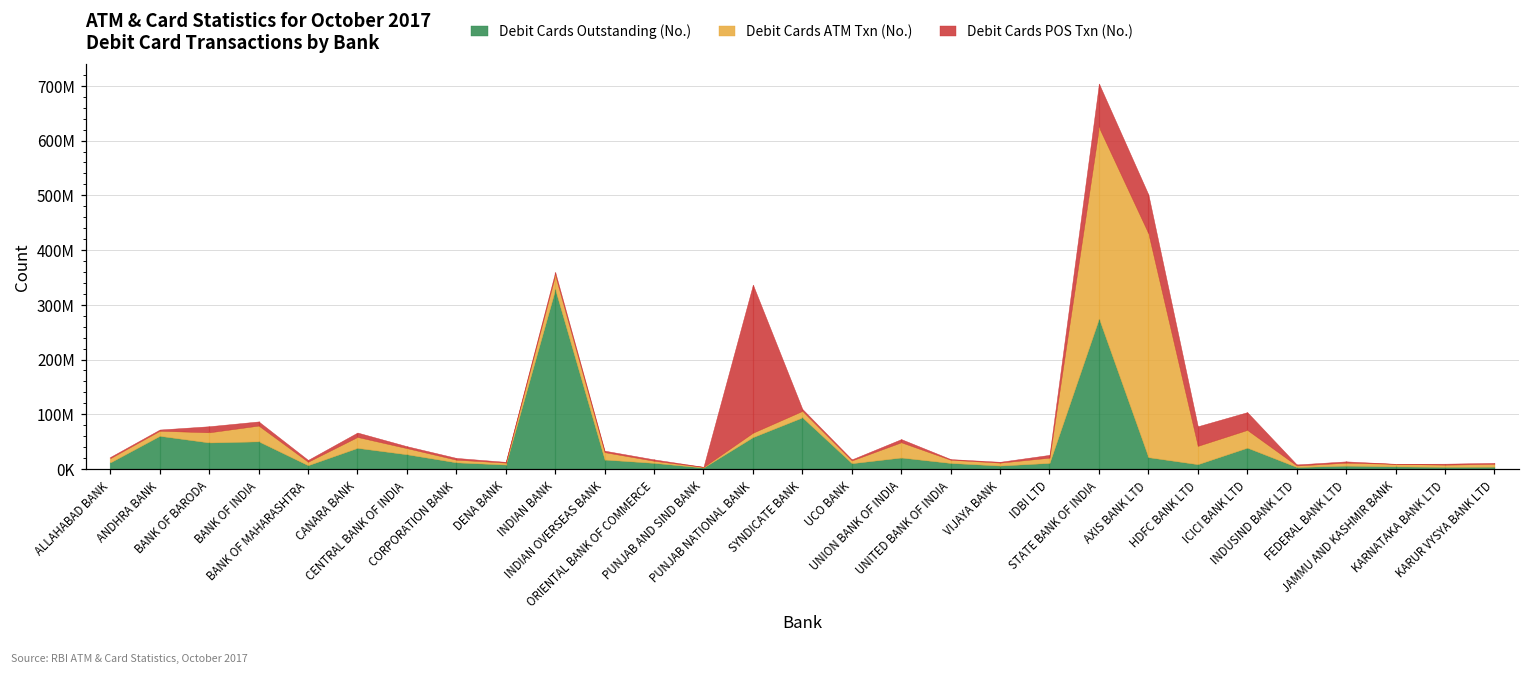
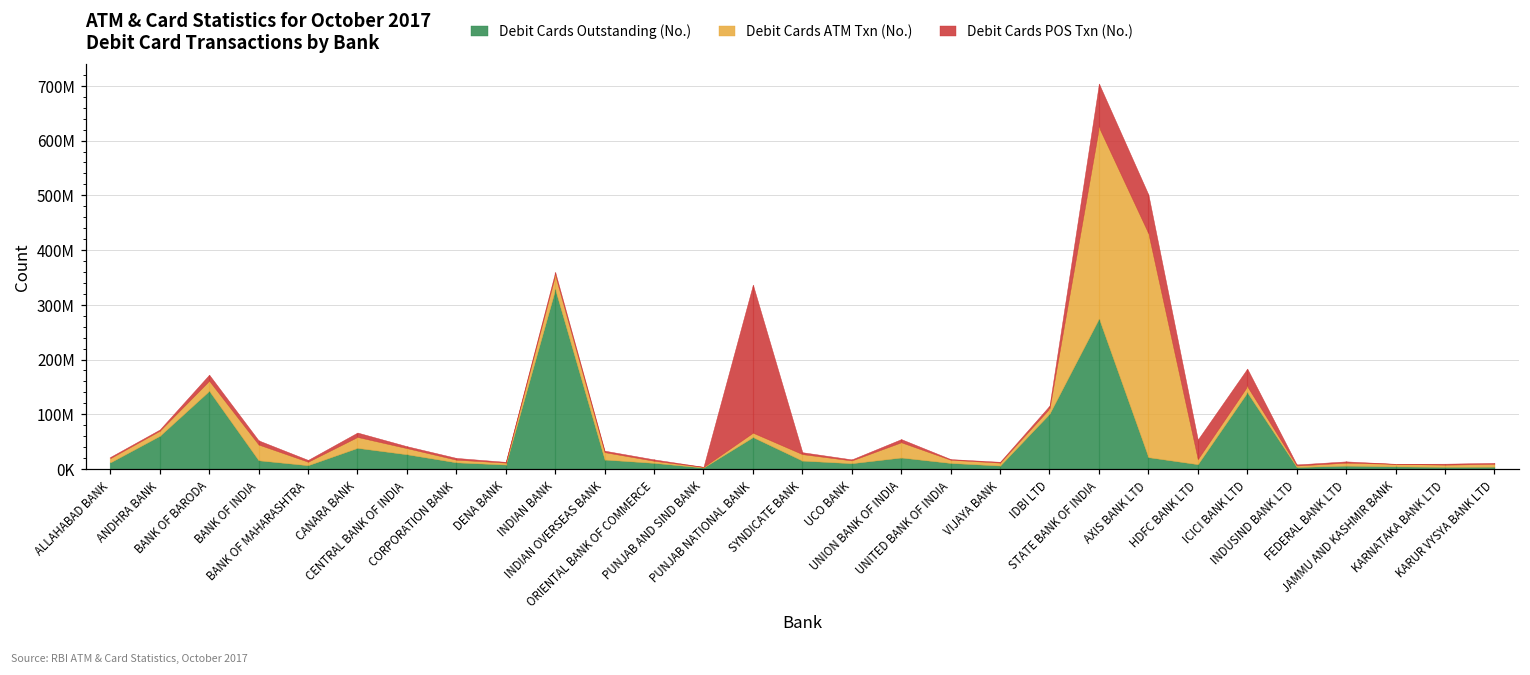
  {
    "Debit Cards Outstanding (No.)": {
      "ALLAHABAD BANK": 10000000,
      "ANDHRA BANK": 60000000,
-     "BANK OF BARODA": 50000000,
-     "BANK OF INDIA": 50000000,
+     "BANK OF BARODA": 140000000,
+     "BANK OF INDIA": 20000000,
      "BANK OF MAHARASHTRA": 10000000,
      "CANARA BANK": 40000000,
      "CENTRAL BANK OF INDIA": 30000000,
      "INDIAN BANK": 330000000,
      "INDIAN OVERSEAS BANK": 20000000,
      "PUNJAB NATIONAL BANK": 60000000,
-     "SYNDICATE BANK": 90000000,
+     "SYNDICATE BANK": 20000000,
      "UCO BANK": 10000000,
      "UNION BANK OF INDIA": 20000000,
      "UNITED BANK OF INDIA": 10000000,
      "VIJAYA BANK": 10000000,
-     "IDBI LTD": 10000000,
+     "IDBI LTD": 100000000,
      "STATE BANK OF INDIA": 270000000,
      "AXIS BANK LTD": 20000000,
      "HDFC BANK LTD": 10000000,
-     "ICICI BANK LTD": 40000000,
+     "ICICI BANK LTD": 140000000,
      "FEDERAL BANK LTD": 10000000
    },
    "Debit Cards ATM Txn (No.)": {
      "BANK OF BARODA": 20000000,
      "BANK OF INDIA": 30000000,
      "CANARA BANK": 20000000,
      "INDIAN BANK": 30000000,
      "PUNJAB NATIONAL BANK": 10000000,
      "UNION BANK OF INDIA": 30000000,
      "STATE BANK OF INDIA": 350000000,
      "AXIS BANK LTD": 410000000,
-     "HDFC BANK LTD": 30000000,
-     "ICICI BANK LTD": 30000000
+     "HDFC BANK LTD": 10000000,
+     "ICICI BANK LTD": 10000000
    },
    "Debit Cards POS Txn (No.)": {
      "BANK OF BARODA": 10000000,
      "BANK OF INDIA": 10000000,
      "CANARA BANK": 10000000,
      "INDIAN BANK": 10000000,
      "PUNJAB NATIONAL BANK": 270000000,
      "UNION BANK OF INDIA": 10000000,
      "STATE BANK OF INDIA": 80000000,
      "AXIS BANK LTD": 70000000,
      "HDFC BANK LTD": 40000000,
      "ICICI BANK LTD": 30000000
    }
  }
